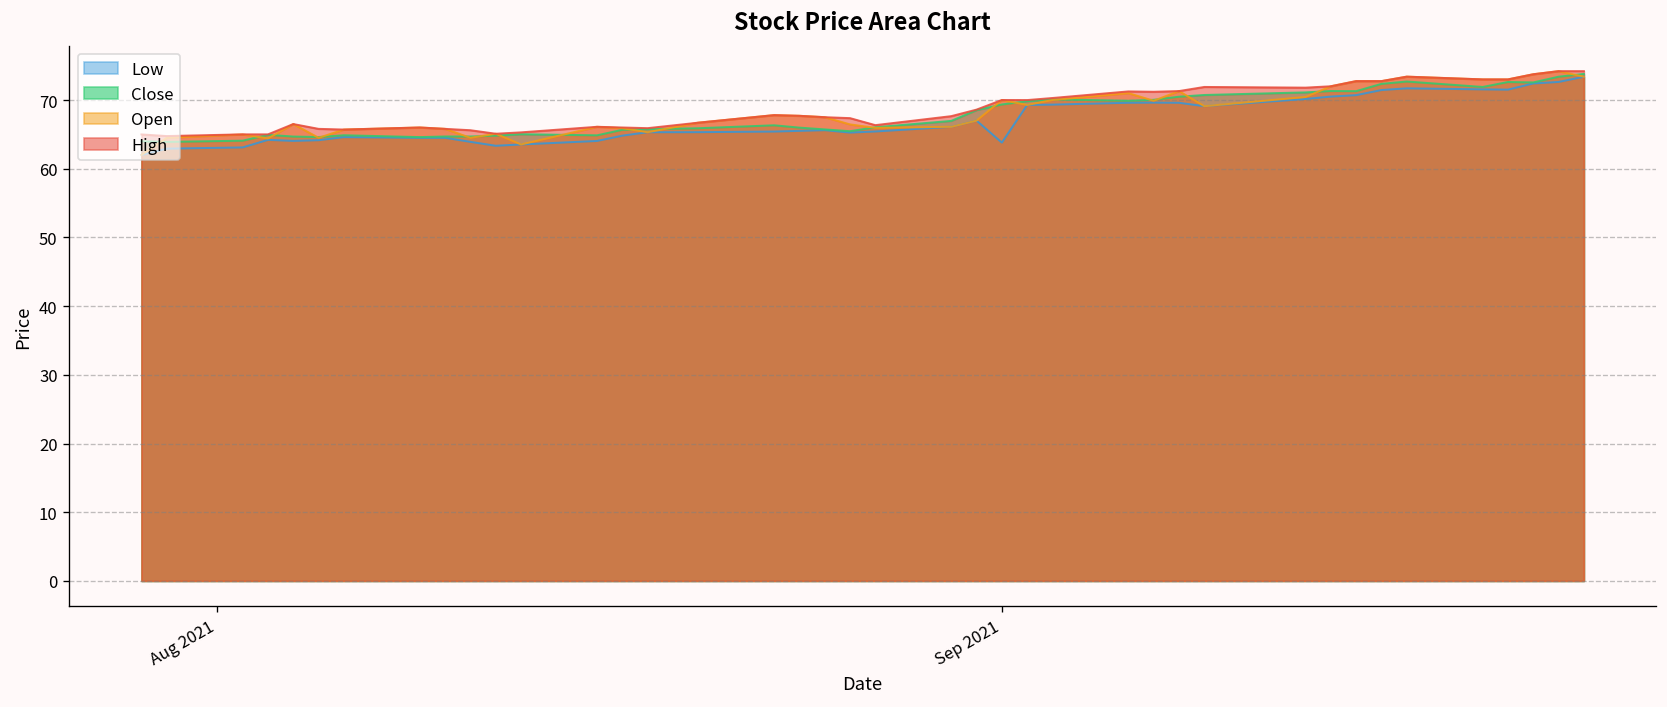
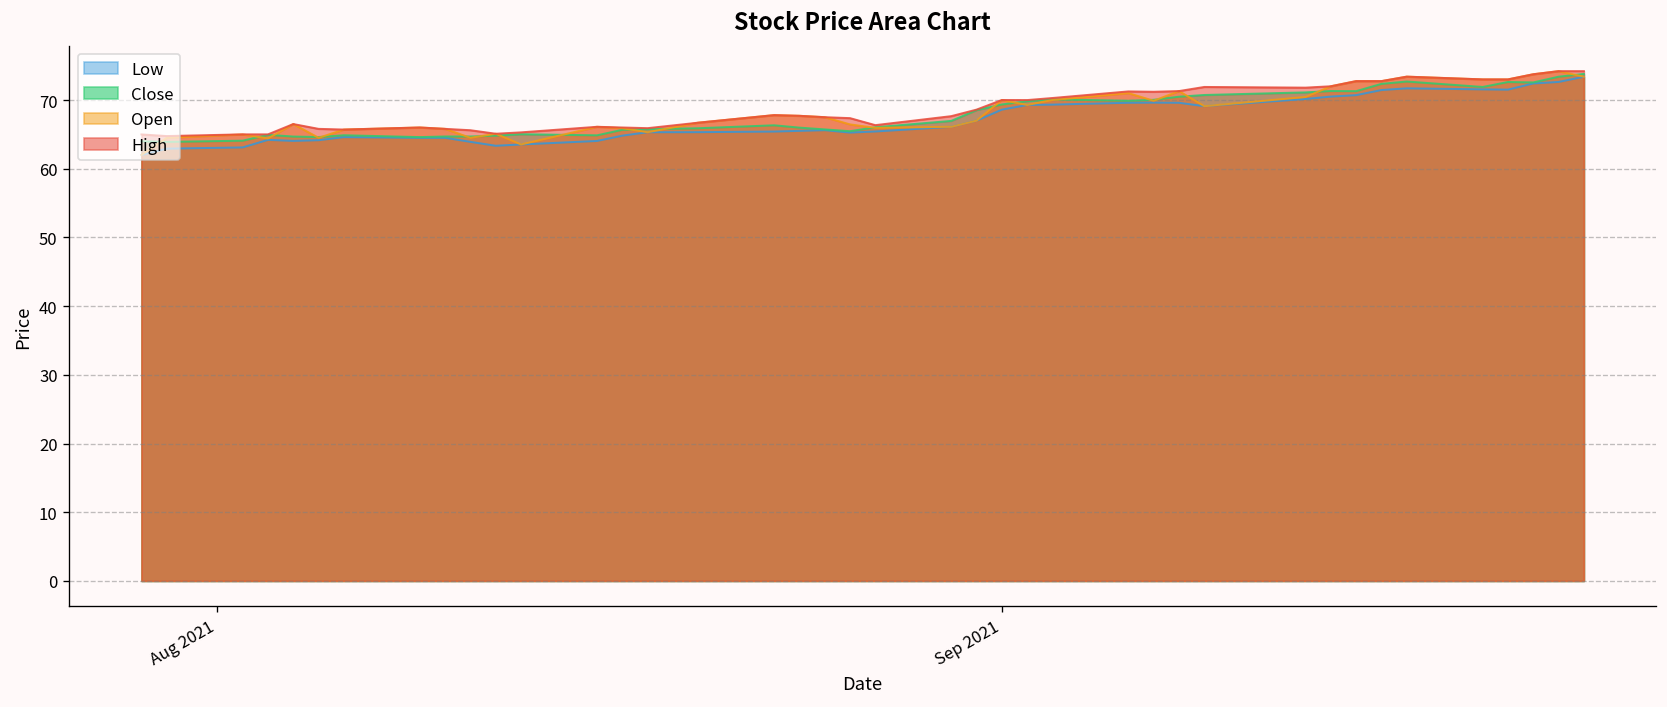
  {
    "Low": {
-     "Sep 2021": 64
+     "Sep 2021": 69
    },
    "Close": {
      "Sep 2021": 69
    }
  }
